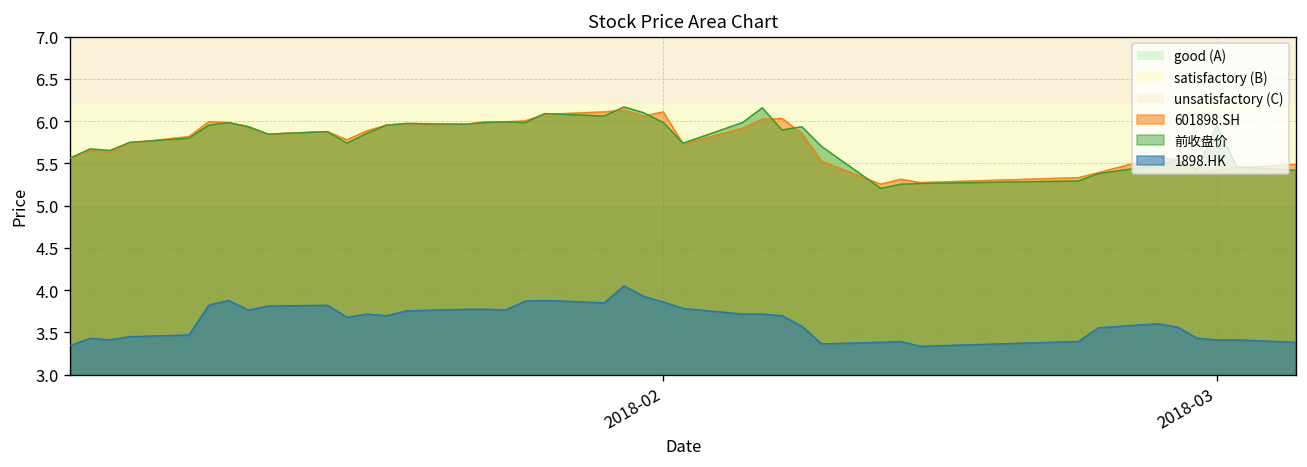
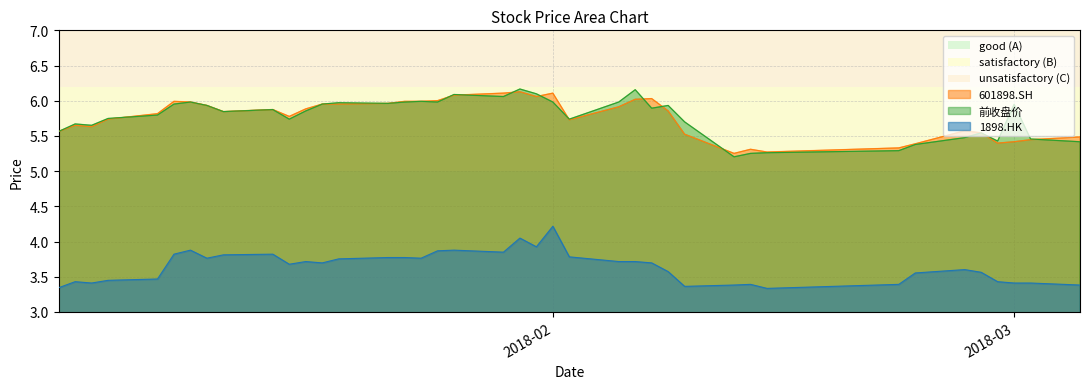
  {
    "601898.SH": {
      "2018-02": 6.1,
      "2018-03": 5.4
    },
    "前收盘价": {
      "2018-02": 6.0
    },
    "1898.HK": {
-     "2018-02": 3.9,
+     "2018-02": 4.2,
      "2018-03": 3.4
    }
  }
